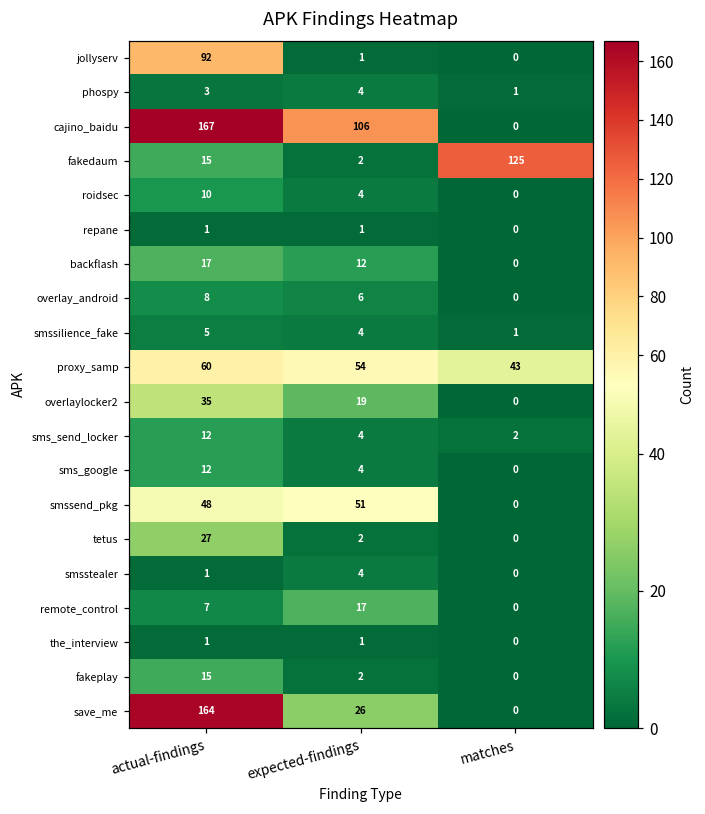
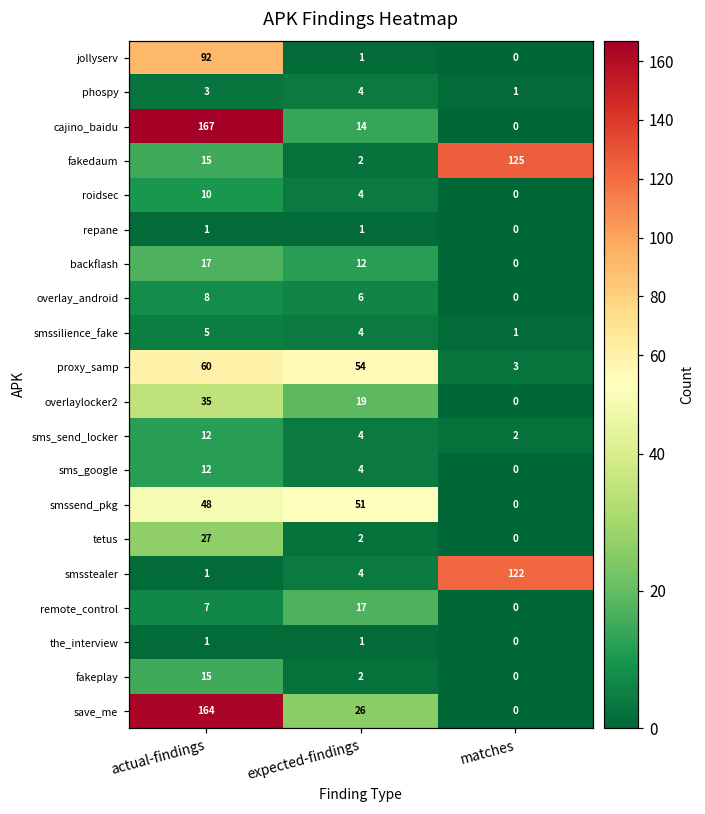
  {
    "jollyserv": {
      "actual-findings": 92,
      "expected-findings": 1,
      "matches": 0
    },
    "phospy": {
      "actual-findings": 3,
      "expected-findings": 4,
      "matches": 1
    },
    "cajino_baidu": {
      "actual-findings": 167,
-     "expected-findings": 106,
+     "expected-findings": 14,
      "matches": 0
    },
    "fakedaum": {
      "actual-findings": 15,
      "expected-findings": 2,
      "matches": 125
    },
    "roidsec": {
      "actual-findings": 10,
      "expected-findings": 4,
      "matches": 0
    },
    "repane": {
      "actual-findings": 1,
      "expected-findings": 1,
      "matches": 0
    },
    "backflash": {
      "actual-findings": 17,
      "expected-findings": 12,
      "matches": 0
    },
    "overlay_android": {
      "actual-findings": 8,
      "expected-findings": 6,
      "matches": 0
    },
    "smssilience_fake": {
      "actual-findings": 5,
      "expected-findings": 4,
      "matches": 1
    },
    "proxy_samp": {
      "actual-findings": 60,
      "expected-findings": 54,
-     "matches": 43
+     "matches": 3
    },
    "overlaylocker2": {
      "actual-findings": 35,
      "expected-findings": 19,
      "matches": 0
    },
    "sms_send_locker": {
      "actual-findings": 12,
      "expected-findings": 4,
      "matches": 2
    },
    "sms_google": {
      "actual-findings": 12,
      "expected-findings": 4,
      "matches": 0
    },
    "smssend_pkg": {
      "actual-findings": 48,
      "expected-findings": 51,
      "matches": 0
    },
    "tetus": {
      "actual-findings": 27,
      "expected-findings": 2,
      "matches": 0
    },
    "smsstealer": {
      "actual-findings": 1,
      "expected-findings": 4,
-     "matches": 0
+     "matches": 122
    },
    "remote_control": {
      "actual-findings": 7,
      "expected-findings": 17,
      "matches": 0
    },
    "the_interview": {
      "actual-findings": 1,
      "expected-findings": 1,
      "matches": 0
    },
    "fakeplay": {
      "actual-findings": 15,
      "expected-findings": 2,
      "matches": 0
    },
    "save_me": {
      "actual-findings": 164,
      "expected-findings": 26,
      "matches": 0
    }
  }
